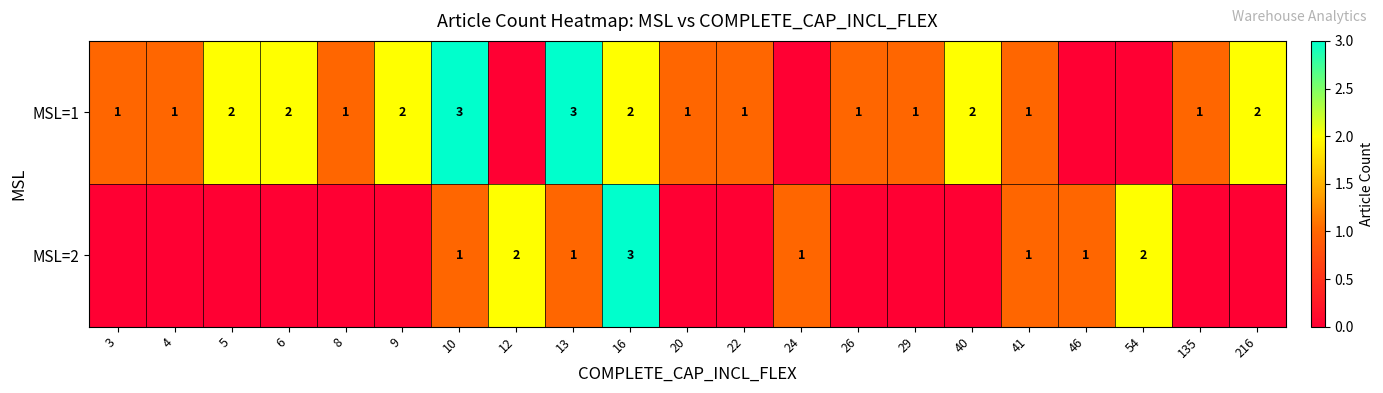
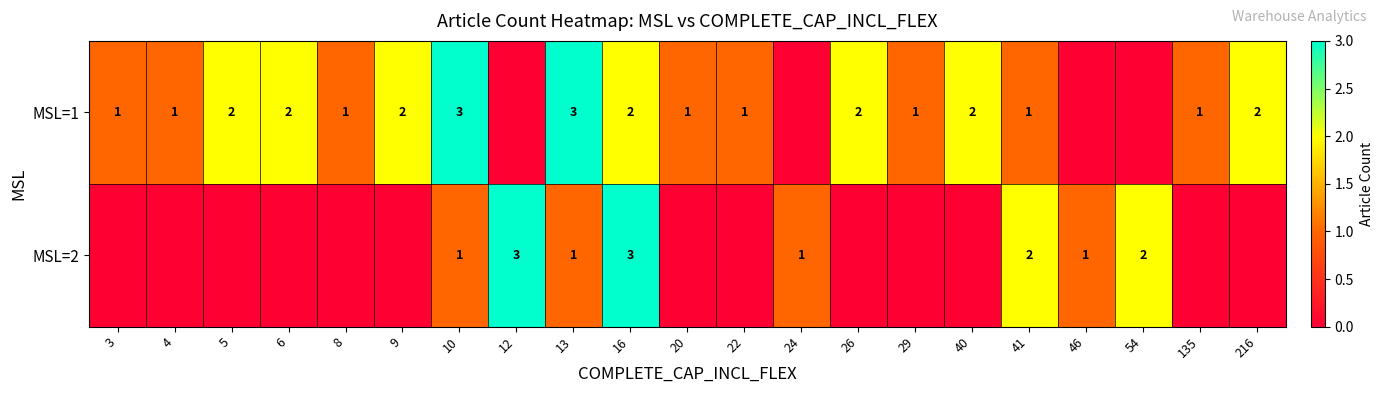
  {
    "MSL=1": {
      "3": 1,
      "4": 1,
      "5": 2,
      "6": 2,
      "8": 1,
      "9": 2,
      "10": 3,
      "13": 3,
      "16": 2,
      "20": 1,
      "22": 1,
-     "26": 1,
+     "26": 2,
      "29": 1,
      "40": 2,
      "41": 1,
      "135": 1,
      "216": 2
    },
    "MSL=2": {
      "10": 1,
-     "12": 2,
+     "12": 3,
      "13": 1,
      "16": 3,
      "24": 1,
-     "41": 1,
+     "41": 2,
      "46": 1,
      "54": 2
    }
  }
